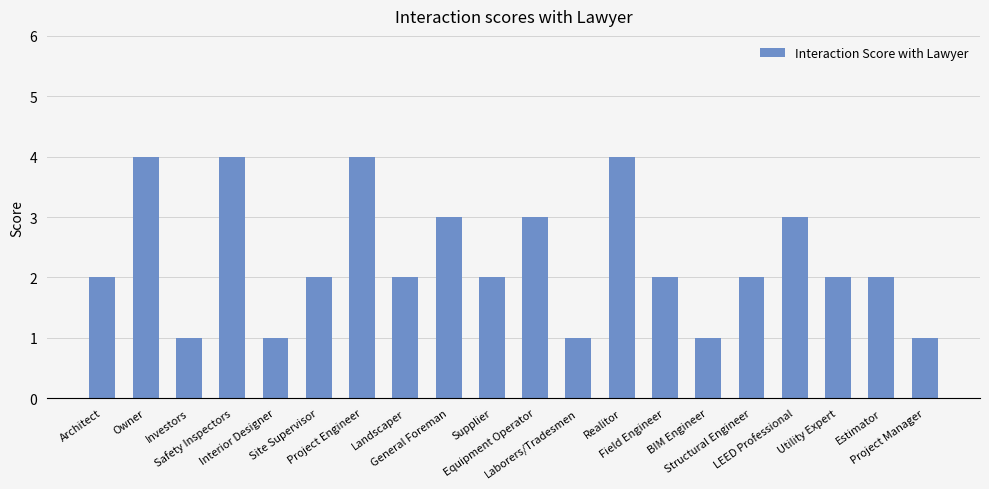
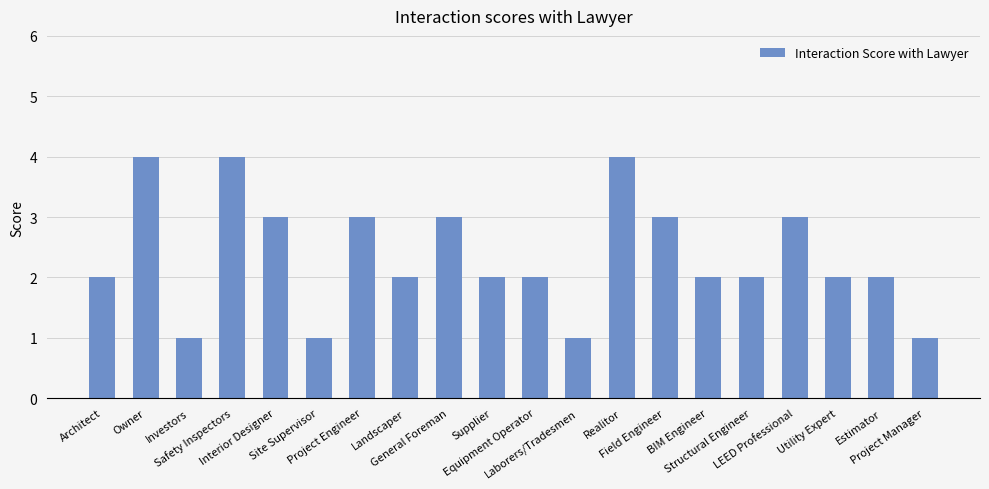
  {
    "Architect": 2,
    "Owner": 4,
    "Investors": 1,
    "Safety Inspectors": 4,
-   "Interior Designer": 1,
-   "Site Supervisor": 2,
-   "Project Engineer": 4,
+   "Interior Designer": 3,
+   "Site Supervisor": 1,
+   "Project Engineer": 3,
    "Landscaper": 2,
    "General Foreman": 3,
    "Supplier": 2,
-   "Equipment Operator": 3,
+   "Equipment Operator": 2,
    "Laborers/Tradesmen": 1,
    "Realitor": 4,
-   "Field Engineer": 2,
-   "BIM Engineer": 1,
+   "Field Engineer": 3,
+   "BIM Engineer": 2,
    "Structural Engineer": 2,
    "LEED Professional": 3,
    "Utility Expert": 2,
    "Estimator": 2,
    "Project Manager": 1
  }
